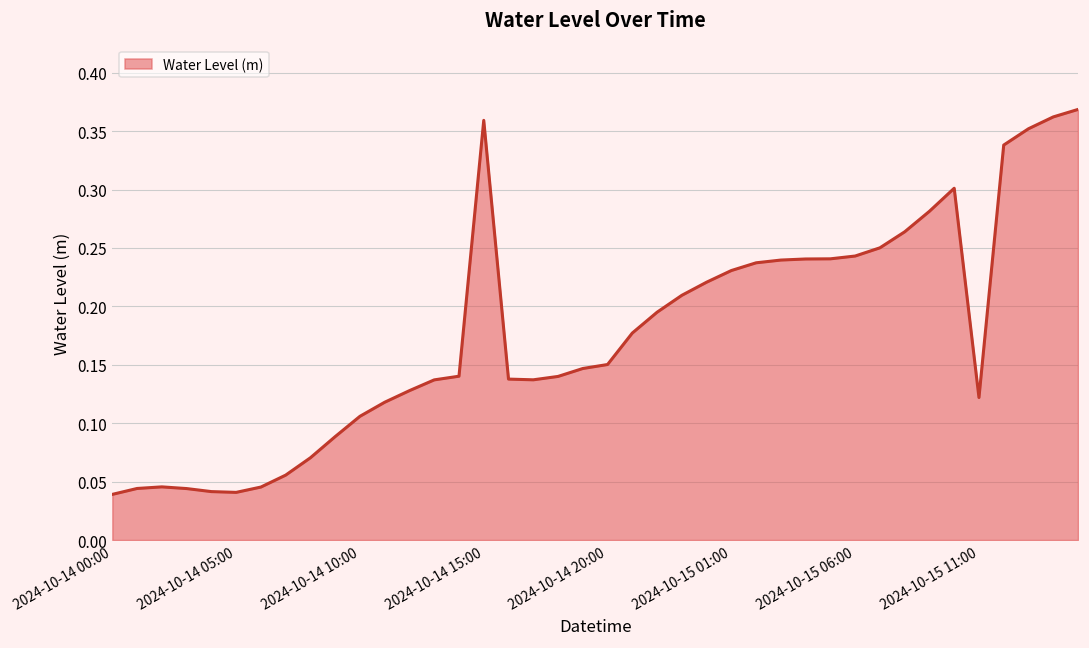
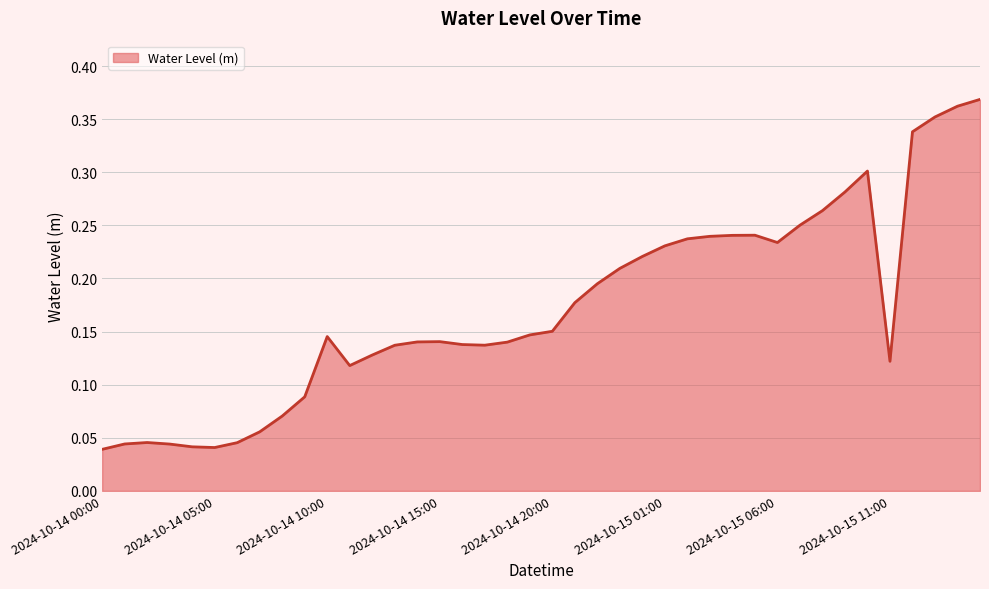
  {
    "2024-10-14 00:00": 0.039,
    "2024-10-14 05:00": 0.041,
-   "2024-10-14 10:00": 0.106,
-   "2024-10-14 15:00": 0.359,
+   "2024-10-14 10:00": 0.145,
+   "2024-10-14 15:00": 0.141,
    "2024-10-14 20:00": 0.150,
    "2024-10-15 01:00": 0.231,
-   "2024-10-15 06:00": 0.243,
+   "2024-10-15 06:00": 0.234,
    "2024-10-15 11:00": 0.122
  }
